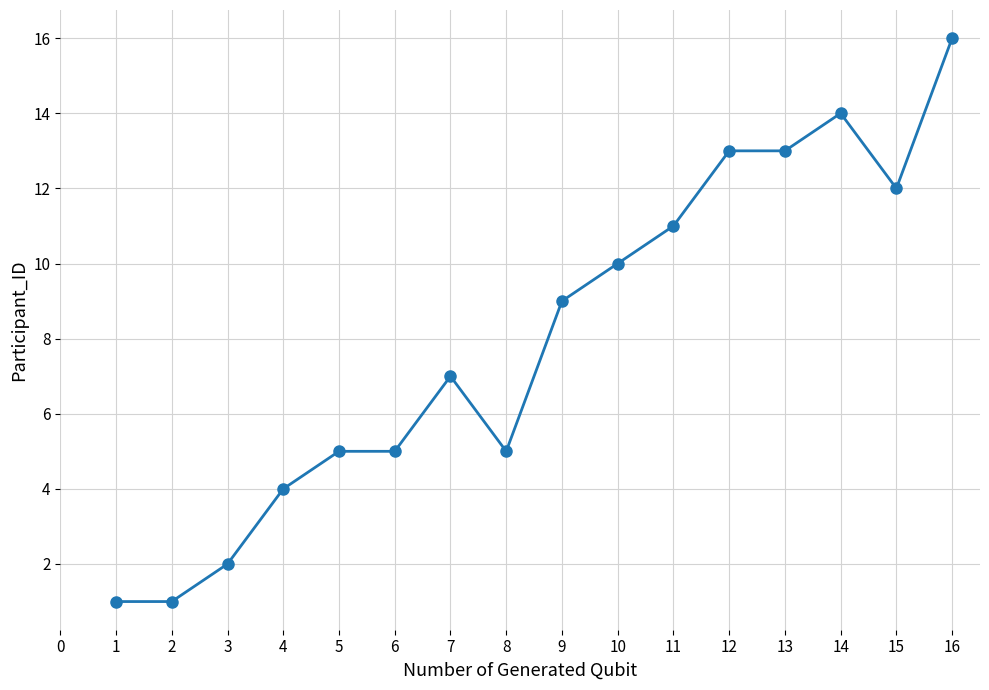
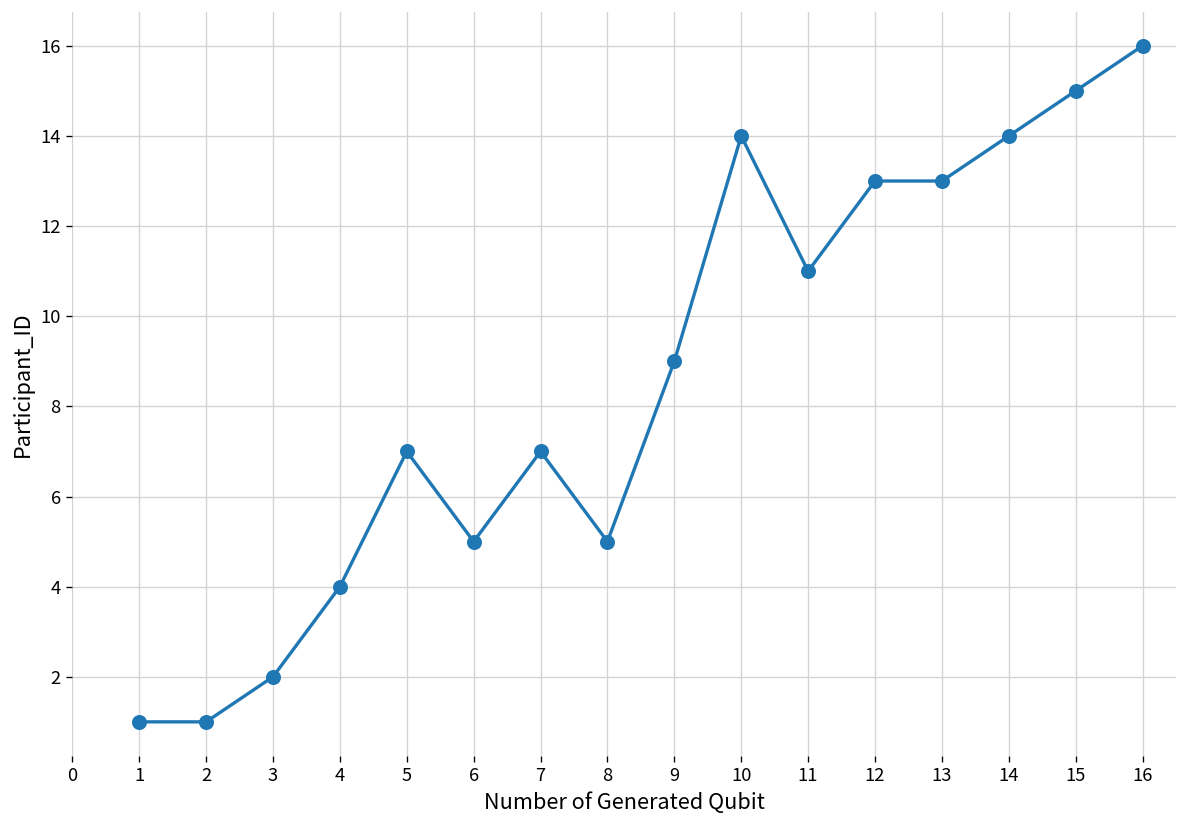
  {
    "1": 1,
    "2": 1,
    "3": 2,
    "4": 4,
-   "5": 5,
+   "5": 7,
    "6": 5,
    "7": 7,
    "8": 5,
    "9": 9,
-   "10": 10,
+   "10": 14,
    "11": 11,
    "12": 13,
    "13": 13,
    "14": 14,
-   "15": 12,
+   "15": 15,
    "16": 16
  }
